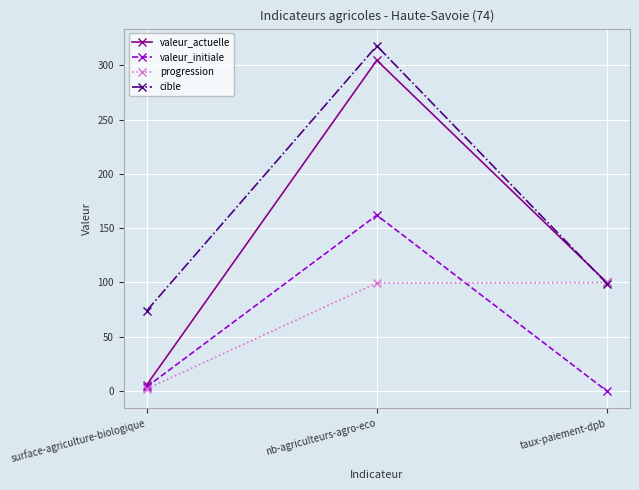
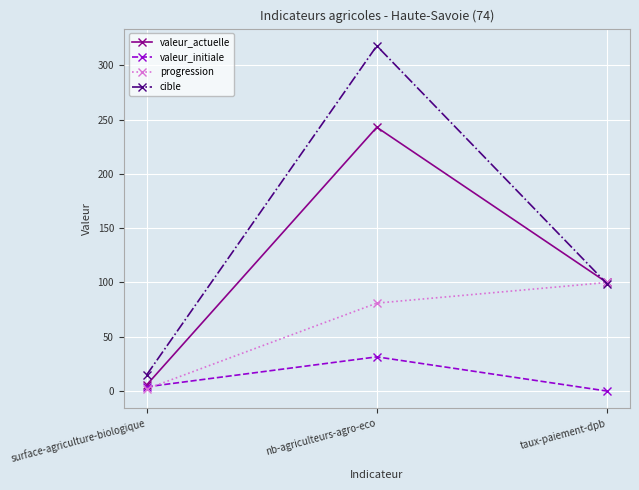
  {
    "valeur_actuelle": {
-     "nb-agriculteurs-agro-eco": 305
+     "nb-agriculteurs-agro-eco": 243
    },
    "valeur_initiale": {
-     "nb-agriculteurs-agro-eco": 162,
+     "nb-agriculteurs-agro-eco": 32,
      "taux-paiement-dpb": 0
    },
    "progression": {
-     "nb-agriculteurs-agro-eco": 100
+     "nb-agriculteurs-agro-eco": 81
    },
    "cible": {
-     "surface-agriculture-biologique": 74,
+     "surface-agriculture-biologique": 15,
      "nb-agriculteurs-agro-eco": 318
    }
  }
